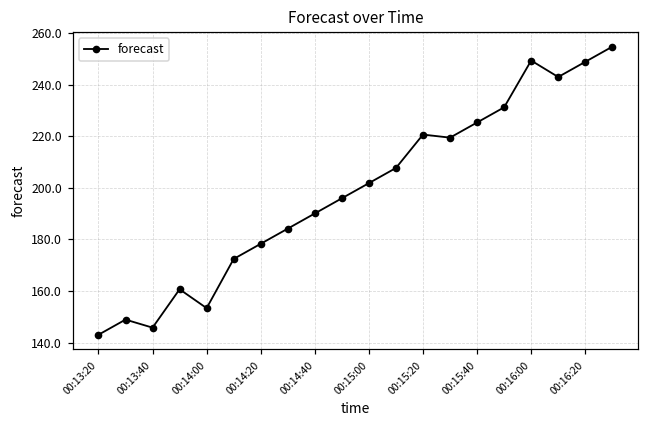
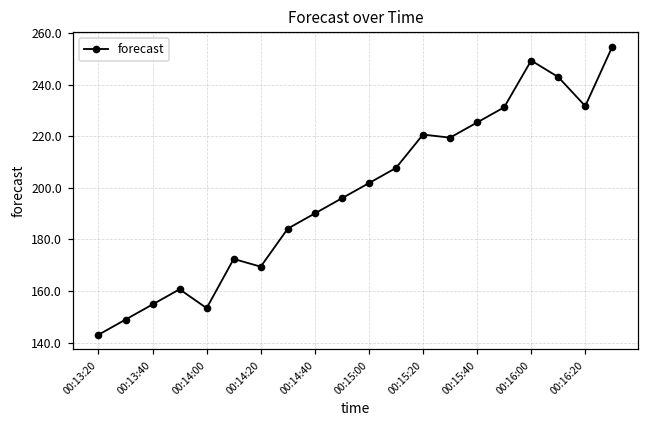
  {
    "00:13:20": 143,
-   "00:13:40": 146,
+   "00:13:40": 155,
    "00:14:00": 153,
-   "00:14:20": 178,
+   "00:14:20": 169,
    "00:14:40": 190,
    "00:15:00": 202,
    "00:15:20": 221,
    "00:15:40": 225,
    "00:16:00": 249,
-   "00:16:20": 249
+   "00:16:20": 232
  }
